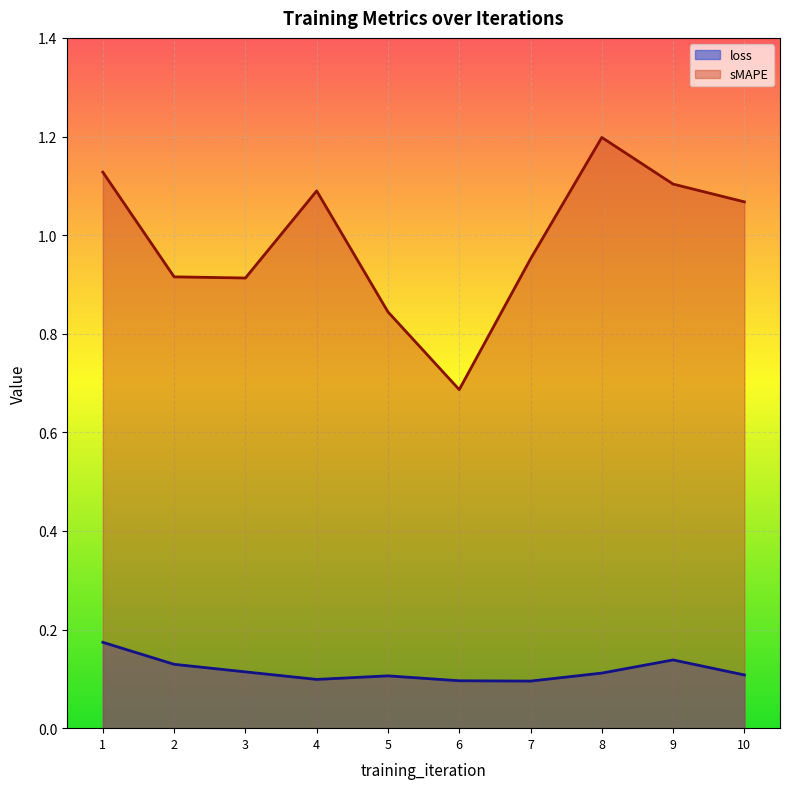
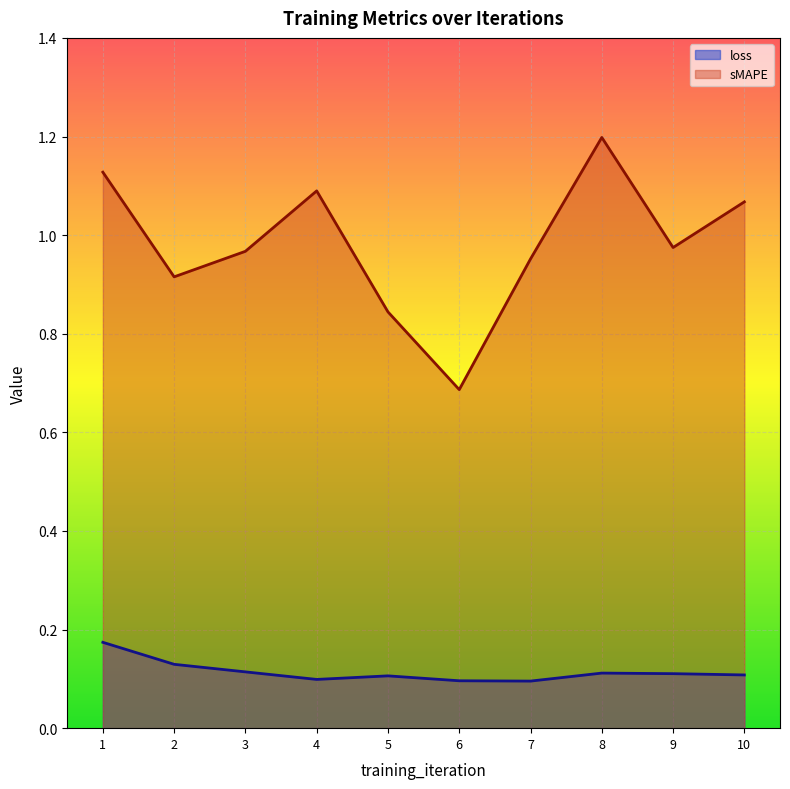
  {
    "loss": {
      "1": 0.17,
      "2": 0.13,
      "3": 0.11,
      "4": 0.10,
      "5": 0.11,
      "6": 0.10,
      "7": 0.10,
      "8": 0.11,
-     "9": 0.14,
+     "9": 0.11,
      "10": 0.11
    },
    "sMAPE": {
      "1": 1.13,
      "2": 0.92,
-     "3": 0.91,
+     "3": 0.97,
      "4": 1.09,
      "5": 0.84,
      "6": 0.69,
      "7": 0.95,
      "8": 1.20,
-     "9": 1.10,
+     "9": 0.97,
      "10": 1.07
    }
  }
